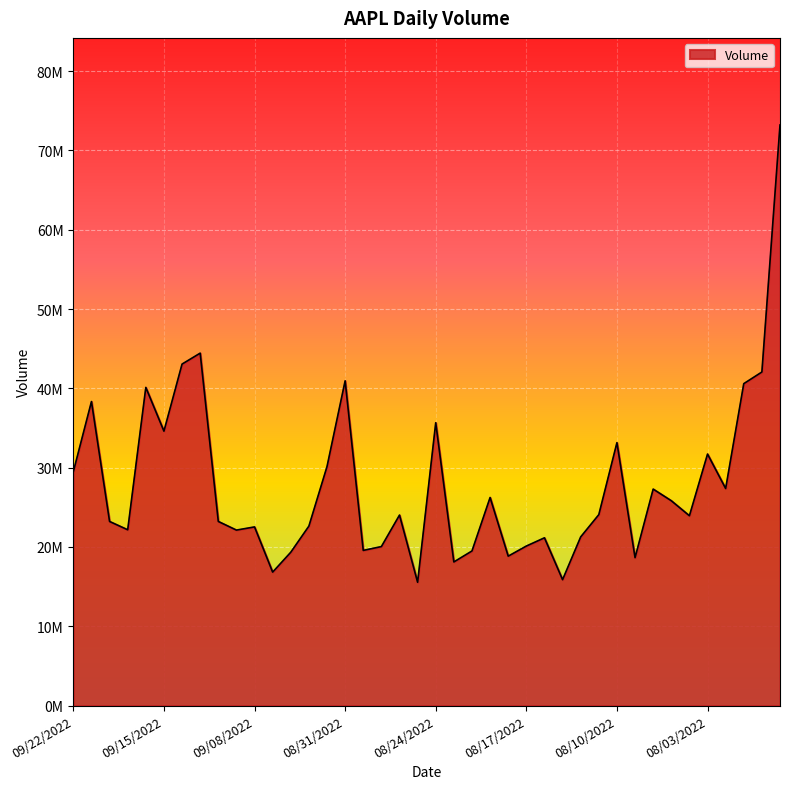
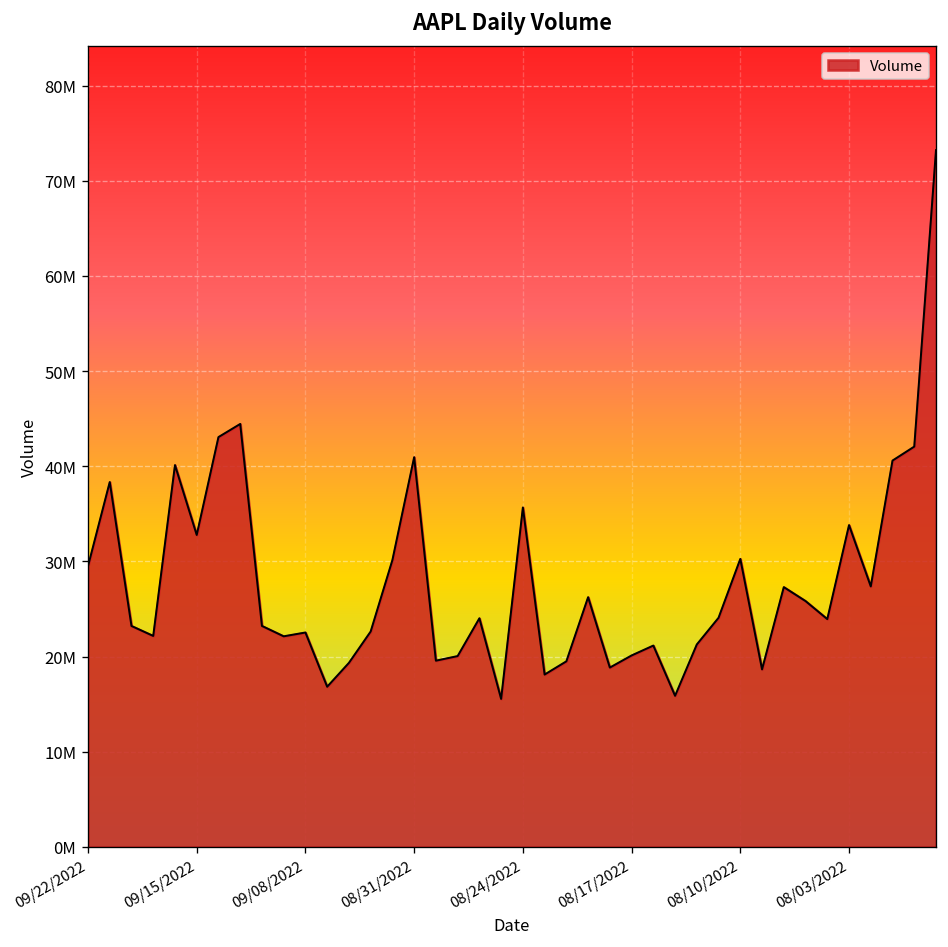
  {
    "09/22/2022": 29000000,
-   "09/15/2022": 35000000,
+   "09/15/2022": 33000000,
    "09/08/2022": 23000000,
    "08/31/2022": 41000000,
    "08/24/2022": 36000000,
    "08/17/2022": 20000000,
-   "08/10/2022": 33000000,
-   "08/03/2022": 32000000
+   "08/10/2022": 30000000,
+   "08/03/2022": 34000000
  }
